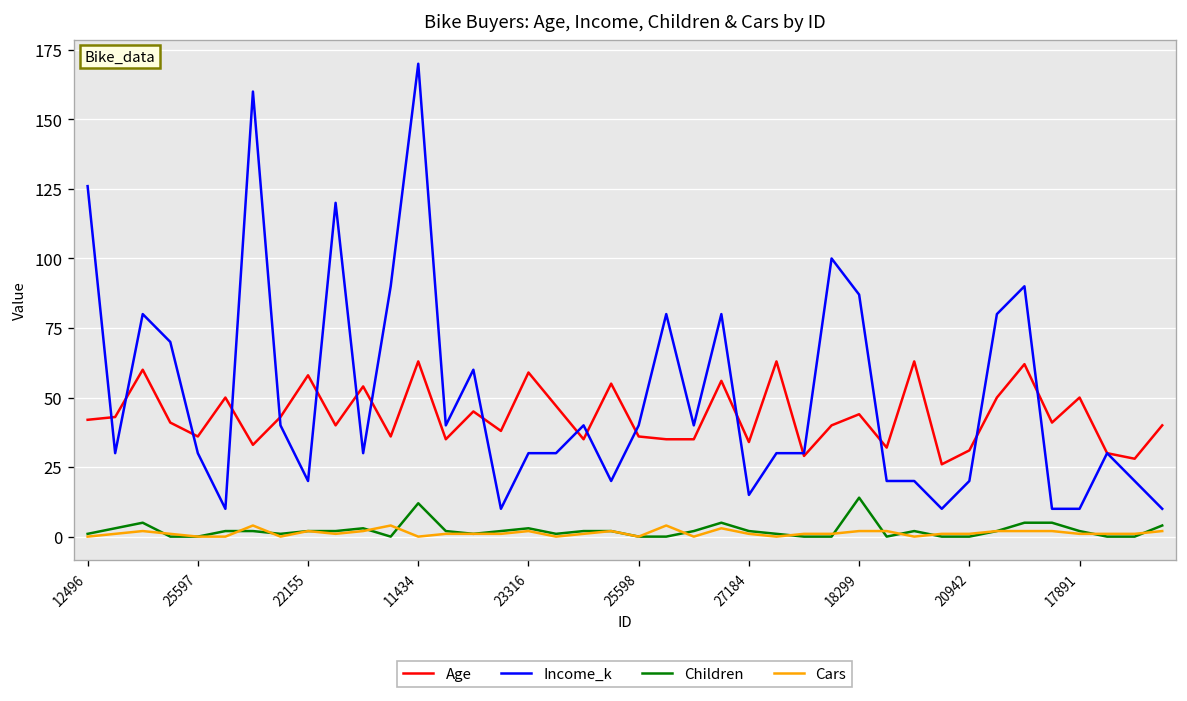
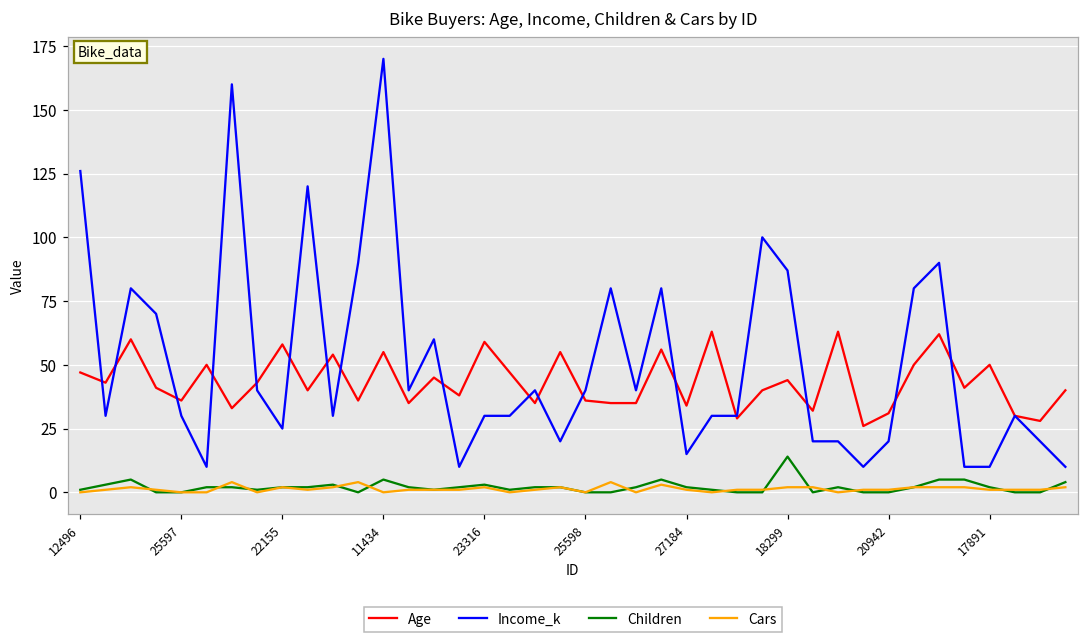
  {
    "Age": {
-     "12496": 42,
+     "12496": 47,
      "25597": 36,
      "22155": 58,
-     "11434": 63,
+     "11434": 55,
      "23316": 59,
      "25598": 36,
      "27184": 34,
      "18299": 44,
      "20942": 31,
      "17891": 50
    },
    "Income_k": {
      "12496": 126,
      "25597": 30,
-     "22155": 20,
+     "22155": 25,
      "11434": 170,
      "23316": 30,
      "25598": 40,
      "27184": 15,
      "18299": 87,
      "20942": 20,
      "17891": 10
    },
    "Children": {
-     "11434": 12,
+     "11434": 5,
      "18299": 14
    },
    "Cars": {
      "11434": 0,
      "18299": 2
    }
  }
